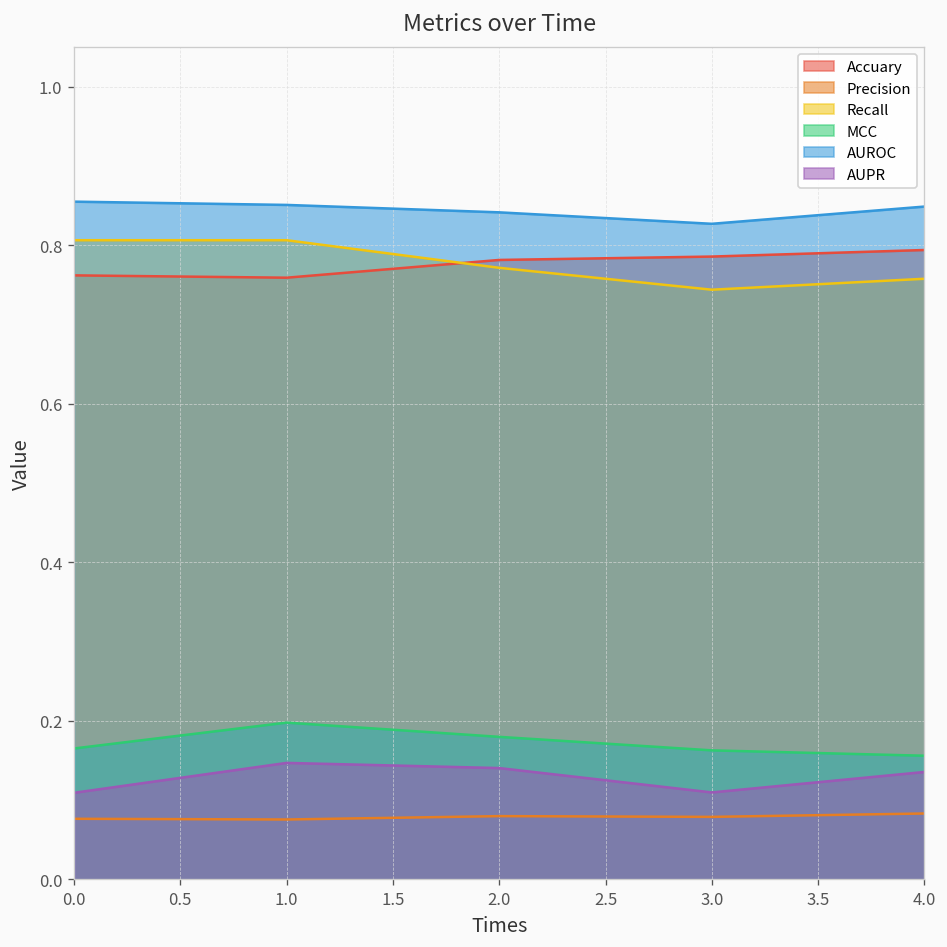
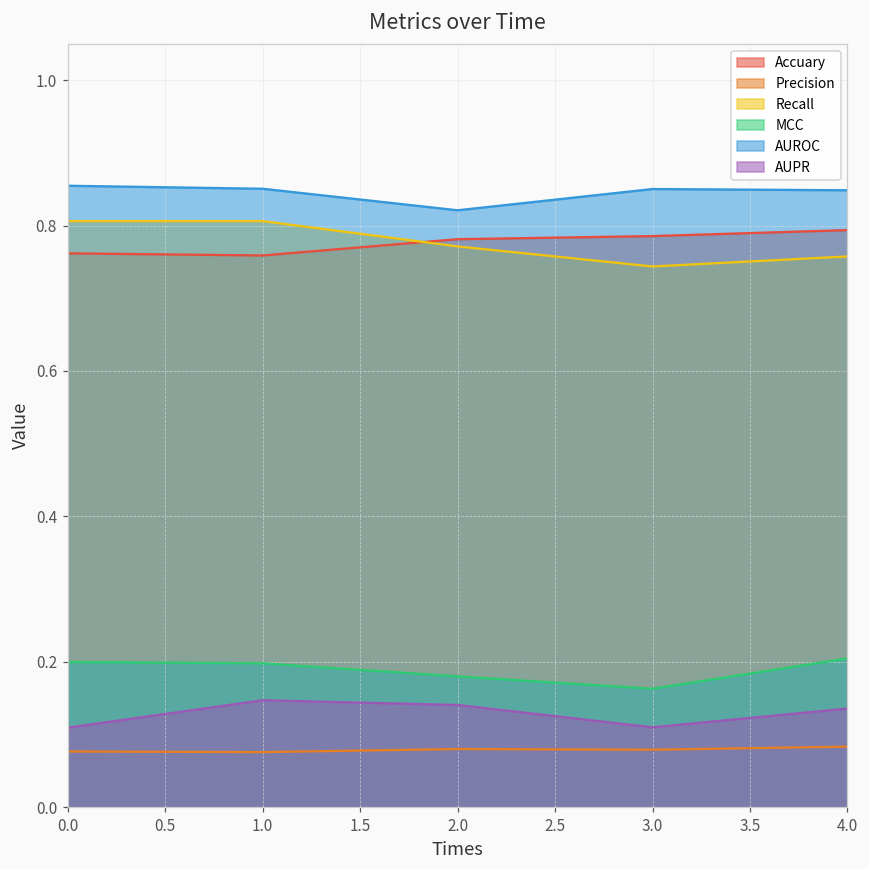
  {
    "MCC": {
-     "0.0": 0.17,
+     "0.0": 0.20,
      "1.0": 0.20,
      "2.0": 0.18,
      "3.0": 0.16,
-     "4.0": 0.16
+     "4.0": 0.20
    },
    "AUROC": {
      "0.0": 0.85,
      "1.0": 0.85,
-     "2.0": 0.84,
-     "3.0": 0.83,
+     "2.0": 0.82,
+     "3.0": 0.85,
      "4.0": 0.85
    },
    "AUPR": {
      "0.0": 0.11,
      "1.0": 0.15,
      "2.0": 0.14,
      "3.0": 0.11,
      "4.0": 0.14
    }
  }
